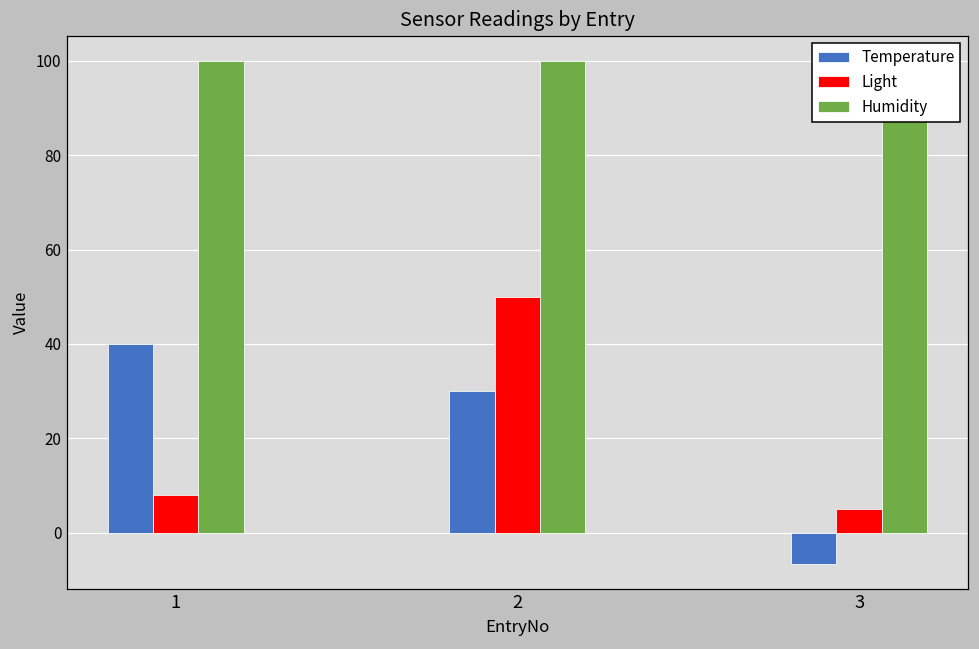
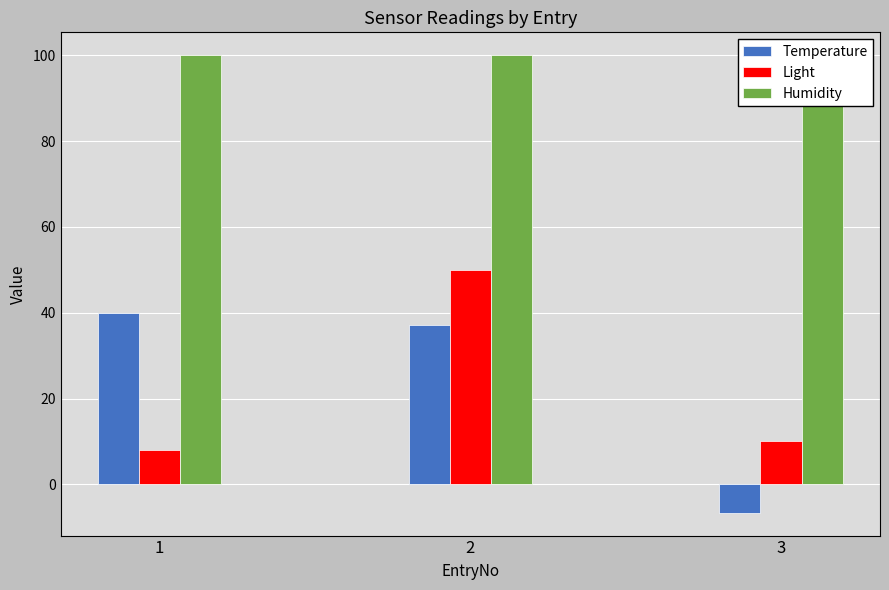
  {
    "Temperature": {
      "1": 40,
-     "2": 30,
+     "2": 37,
      "3": -7
    },
    "Light": {
      "1": 8,
      "2": 50,
-     "3": 5
+     "3": 10
    },
    "Humidity": {
      "1": 100,
      "2": 100
    }
  }
